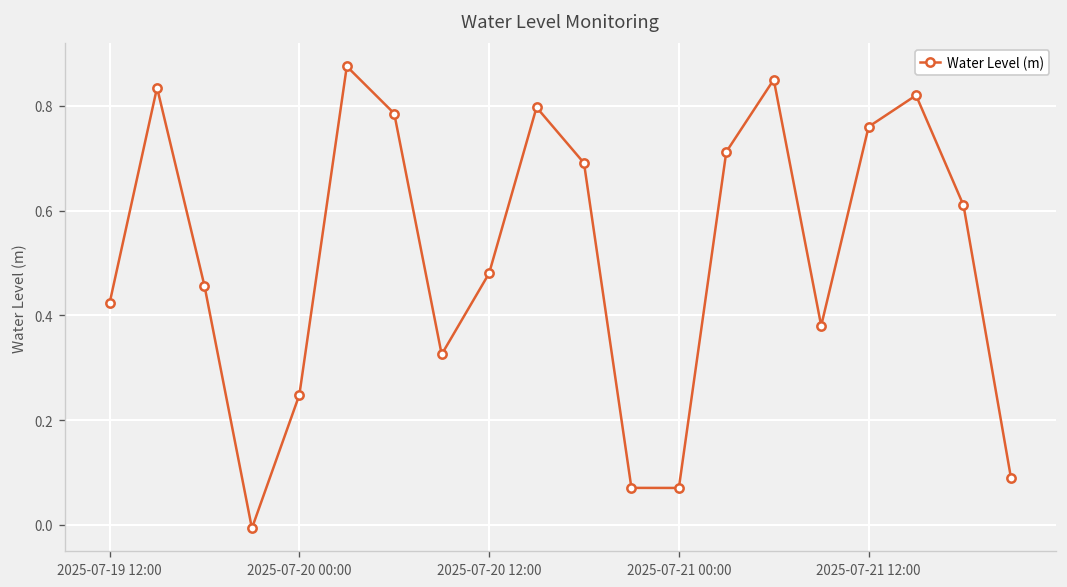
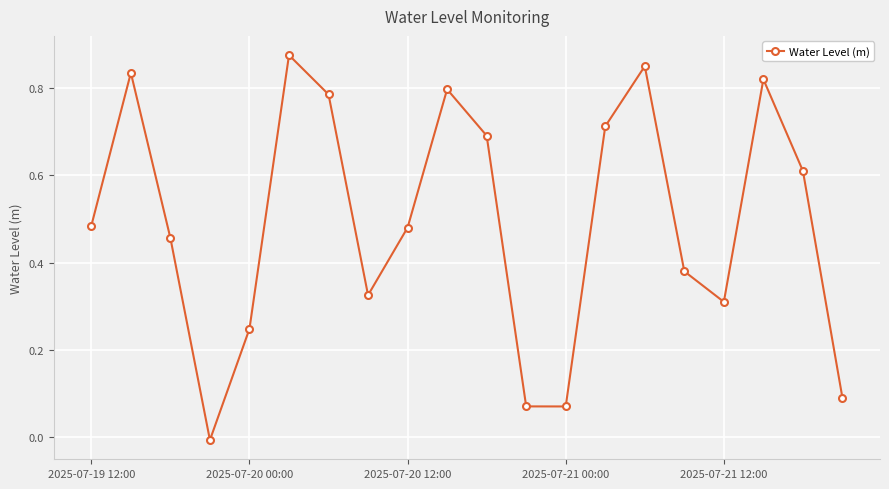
  {
-   "2025-07-19 12:00": 0.42,
+   "2025-07-19 12:00": 0.48,
    "2025-07-20 00:00": 0.25,
    "2025-07-20 12:00": 0.48,
    "2025-07-21 00:00": 0.07,
-   "2025-07-21 12:00": 0.76
+   "2025-07-21 12:00": 0.31
  }
